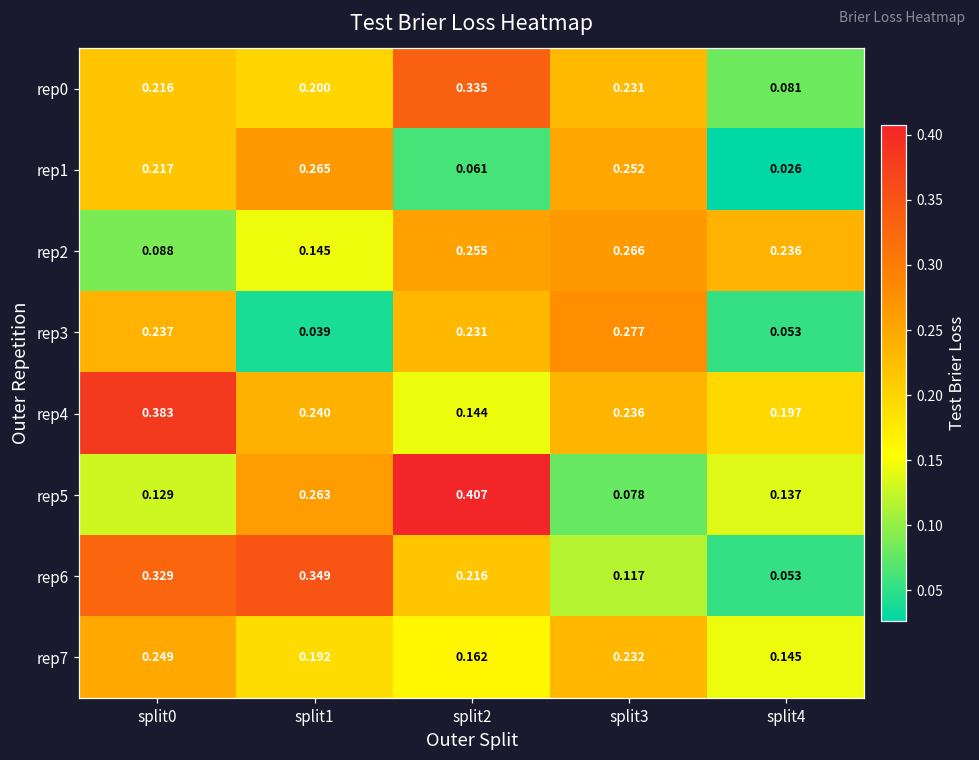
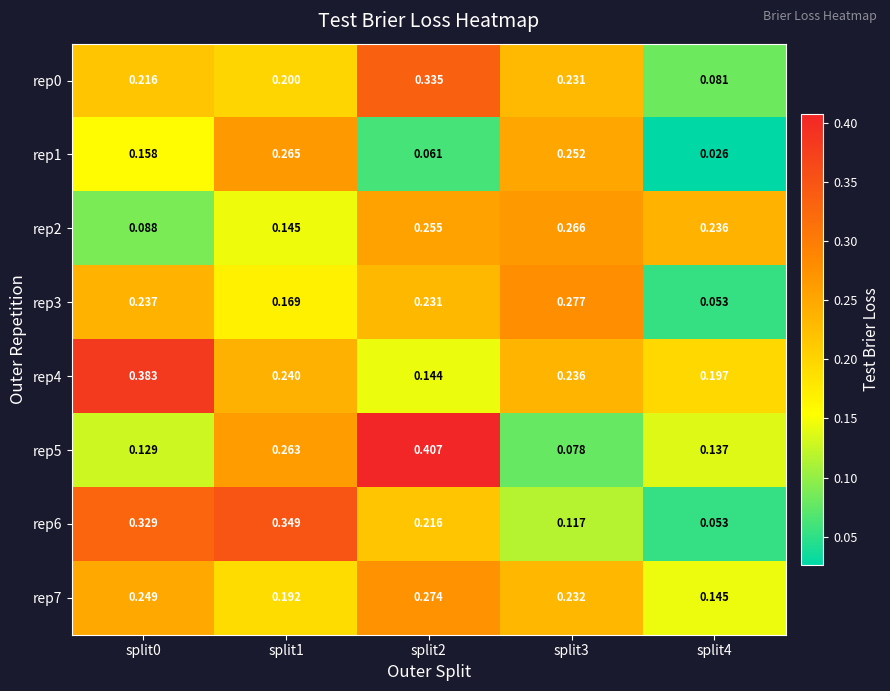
  {
    "rep0": {
      "split0": 0.216,
      "split1": 0.200,
      "split2": 0.335,
      "split3": 0.231,
      "split4": 0.081
    },
    "rep1": {
-     "split0": 0.217,
+     "split0": 0.158,
      "split1": 0.265,
      "split2": 0.061,
      "split3": 0.252,
      "split4": 0.026
    },
    "rep2": {
      "split0": 0.088,
      "split1": 0.145,
      "split2": 0.255,
      "split3": 0.266,
      "split4": 0.236
    },
    "rep3": {
      "split0": 0.237,
-     "split1": 0.039,
+     "split1": 0.169,
      "split2": 0.231,
      "split3": 0.277,
      "split4": 0.053
    },
    "rep4": {
      "split0": 0.383,
      "split1": 0.240,
      "split2": 0.144,
      "split3": 0.236,
      "split4": 0.197
    },
    "rep5": {
      "split0": 0.129,
      "split1": 0.263,
      "split2": 0.407,
      "split3": 0.078,
      "split4": 0.137
    },
    "rep6": {
      "split0": 0.329,
      "split1": 0.349,
      "split2": 0.216,
      "split3": 0.117,
      "split4": 0.053
    },
    "rep7": {
      "split0": 0.249,
      "split1": 0.192,
-     "split2": 0.162,
+     "split2": 0.274,
      "split3": 0.232,
      "split4": 0.145
    }
  }
